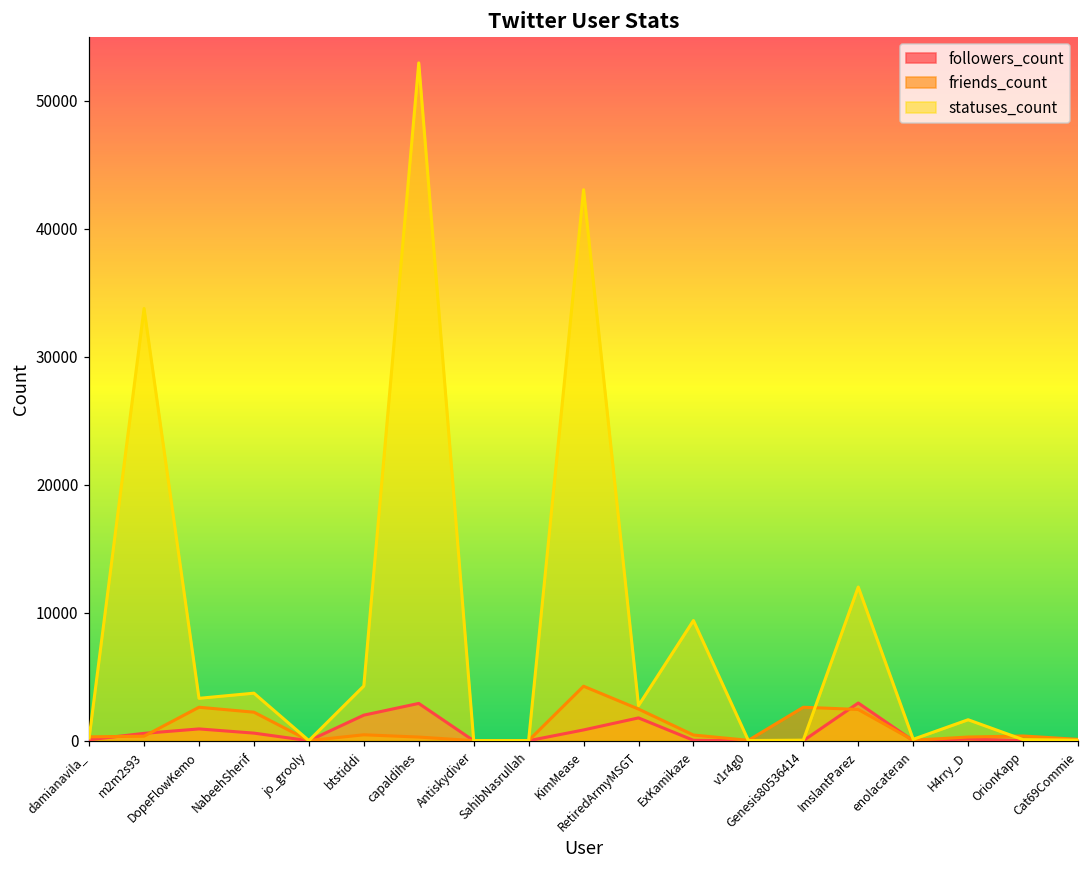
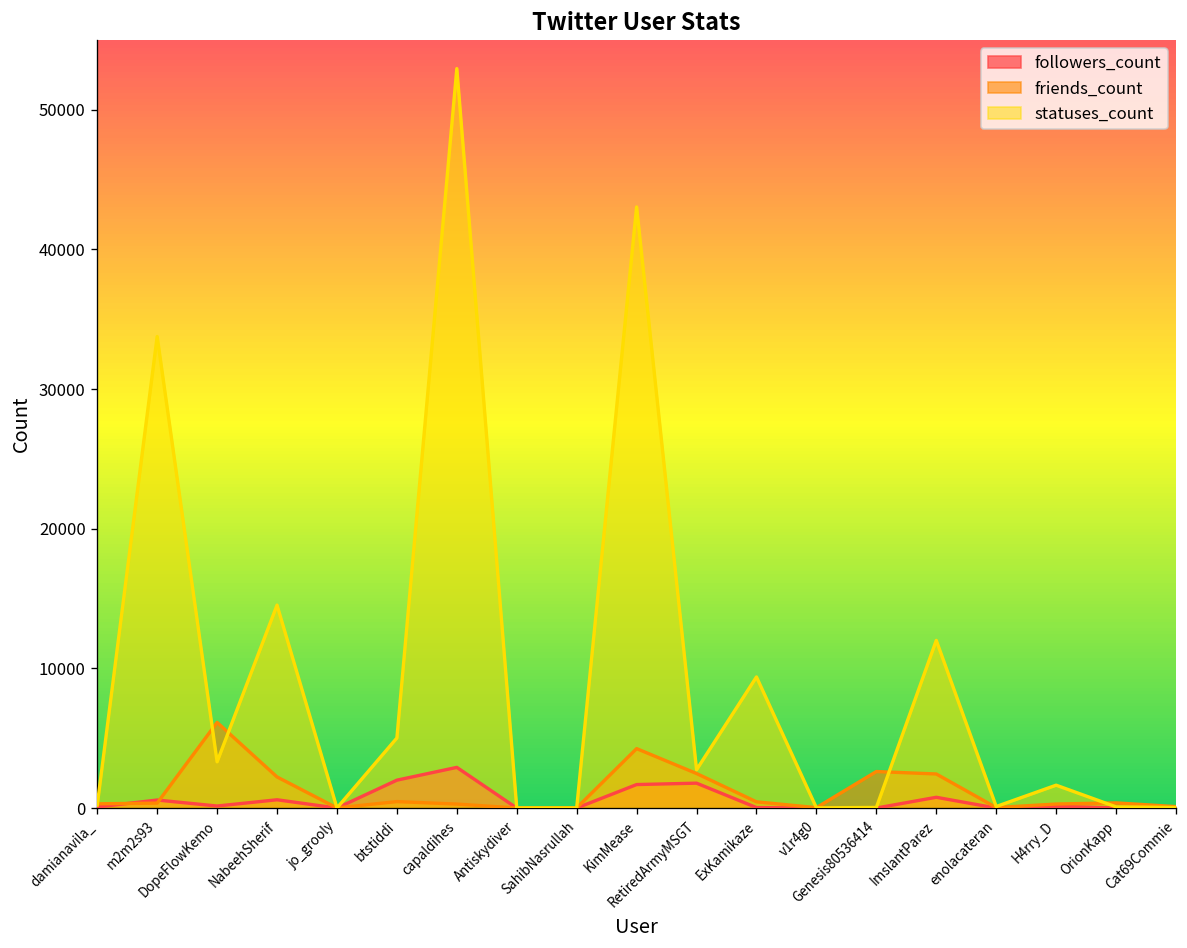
  {
    "followers_count": {
      "m2m2s93": 600,
-     "DopeFlowKemo": 900,
+     "DopeFlowKemo": 100,
      "NabeehSherif": 600,
      "btstiddi": 2000,
      "capaldihes": 2900,
-     "KimMease": 800,
+     "KimMease": 1700,
      "RetiredArmyMSGT": 1800,
      "ExKamikaze": 0,
-     "ImslantParez": 2900
+     "ImslantParez": 800
    },
    "friends_count": {
      "m2m2s93": 400,
-     "DopeFlowKemo": 2600,
+     "DopeFlowKemo": 6100,
      "NabeehSherif": 2200,
      "btstiddi": 500,
      "capaldihes": 300,
      "KimMease": 4300,
      "RetiredArmyMSGT": 2500,
      "ExKamikaze": 400,
      "Genesis80536414": 2600,
      "ImslantParez": 2400,
      "OrionKapp": 400
    },
    "statuses_count": {
      "m2m2s93": 33800,
      "DopeFlowKemo": 3300,
-     "NabeehSherif": 3700,
-     "btstiddi": 4300,
+     "NabeehSherif": 14500,
+     "btstiddi": 5000,
      "capaldihes": 53000,
      "KimMease": 43000,
      "RetiredArmyMSGT": 2700,
      "ExKamikaze": 9400,
      "ImslantParez": 12000,
      "H4rry_D": 1600
    }
  }
